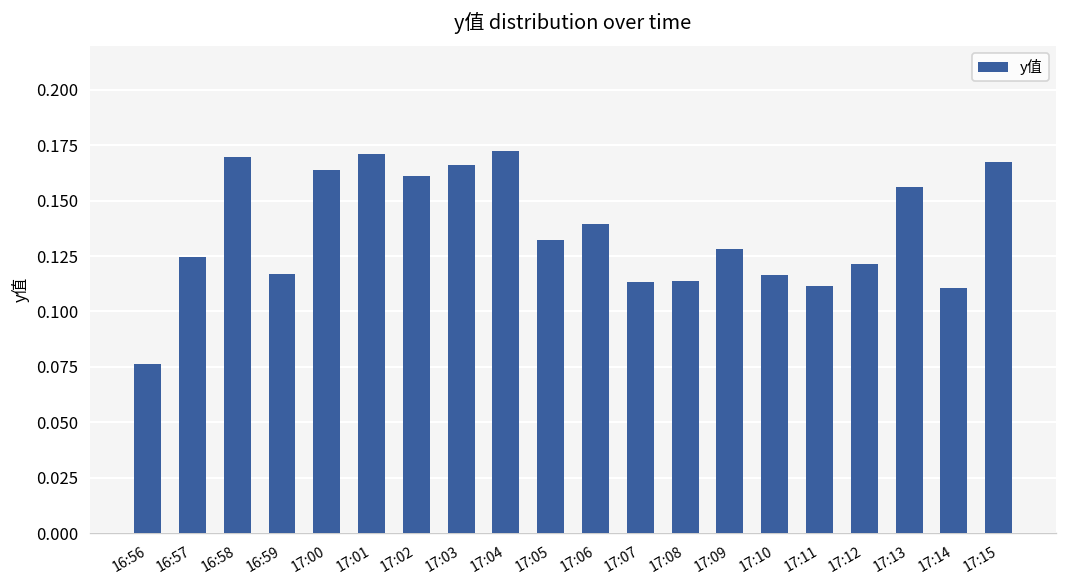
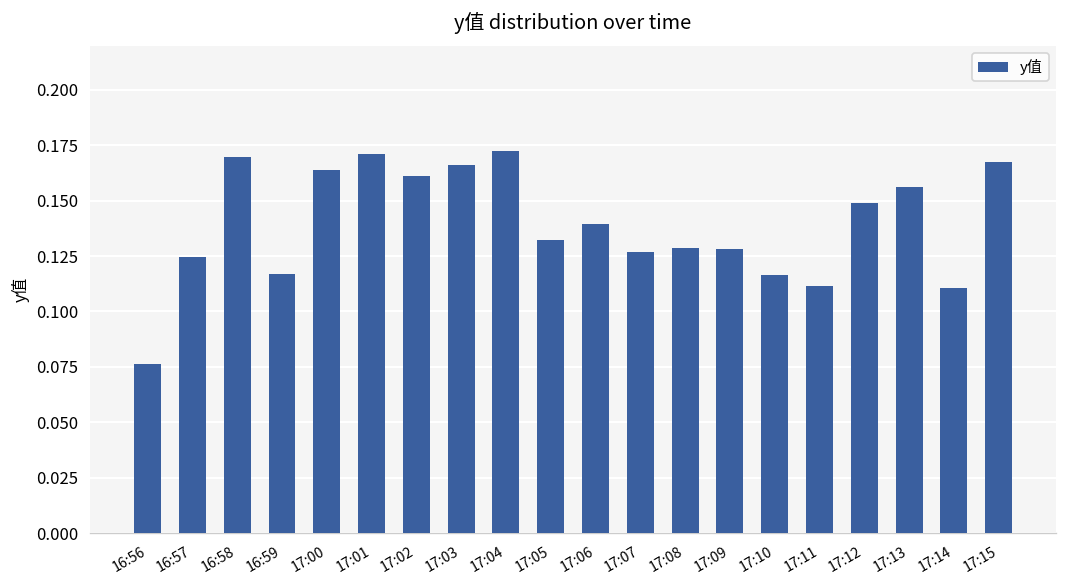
  {
    "16:56": 0.076,
    "16:57": 0.124,
    "16:58": 0.170,
    "16:59": 0.117,
    "17:00": 0.164,
    "17:01": 0.171,
    "17:02": 0.161,
    "17:03": 0.166,
    "17:04": 0.172,
    "17:05": 0.132,
    "17:06": 0.140,
-   "17:07": 0.113,
-   "17:08": 0.114,
+   "17:07": 0.127,
+   "17:08": 0.129,
    "17:09": 0.128,
    "17:10": 0.116,
    "17:11": 0.112,
-   "17:12": 0.121,
+   "17:12": 0.149,
    "17:13": 0.156,
    "17:14": 0.111,
    "17:15": 0.168
  }
